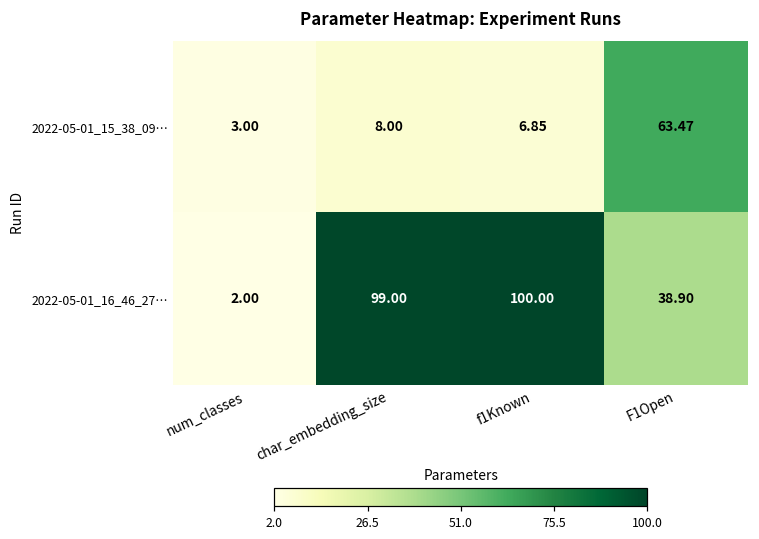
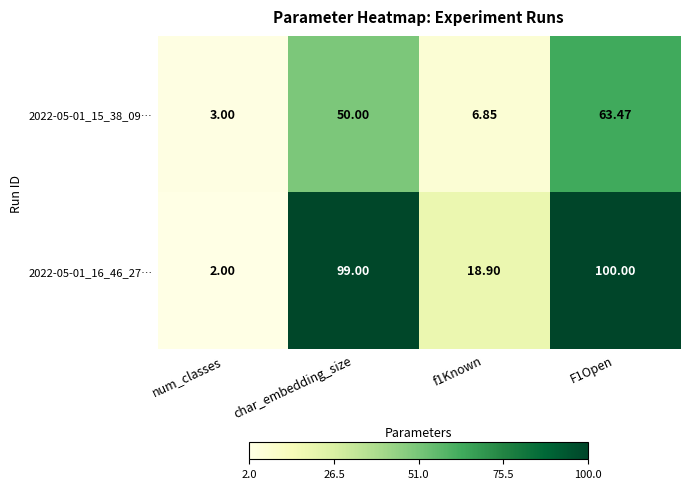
  {
    "2022-05-01_15_38_09…": {
      "num_classes": 3.00,
-     "char_embedding_size": 8.00,
+     "char_embedding_size": 50.00,
      "f1Known": 6.85,
      "F1Open": 63.47
    },
    "2022-05-01_16_46_27…": {
      "num_classes": 2.00,
      "char_embedding_size": 99.00,
-     "f1Known": 100.00,
-     "F1Open": 38.90
+     "f1Known": 18.90,
+     "F1Open": 100.00
    }
  }
